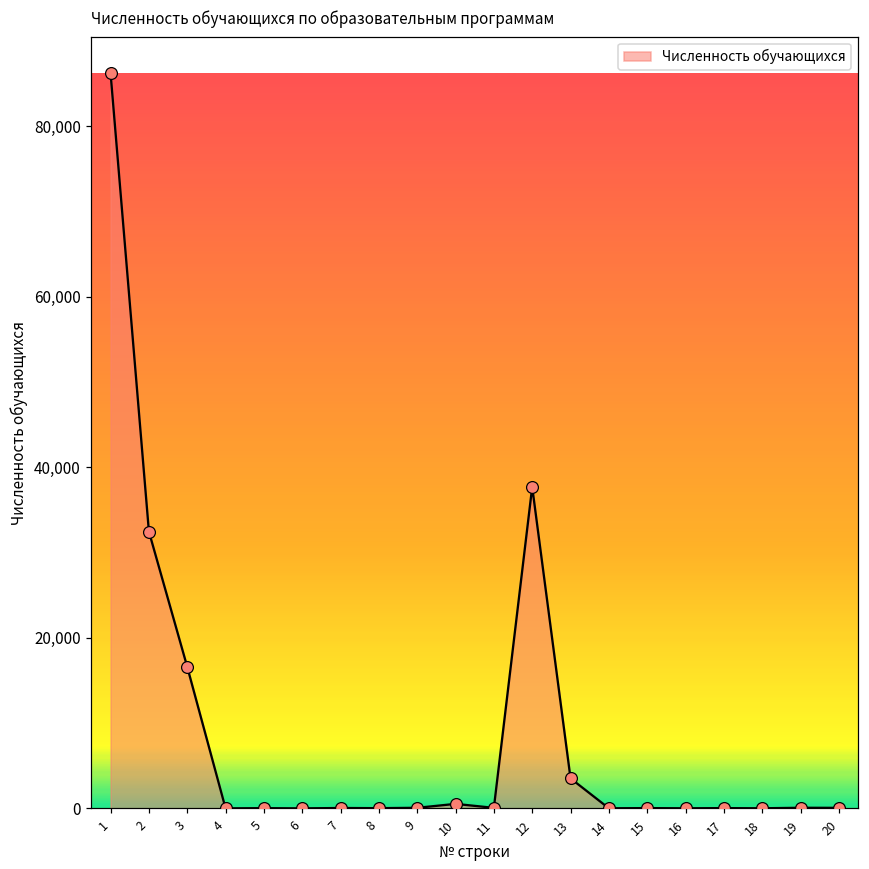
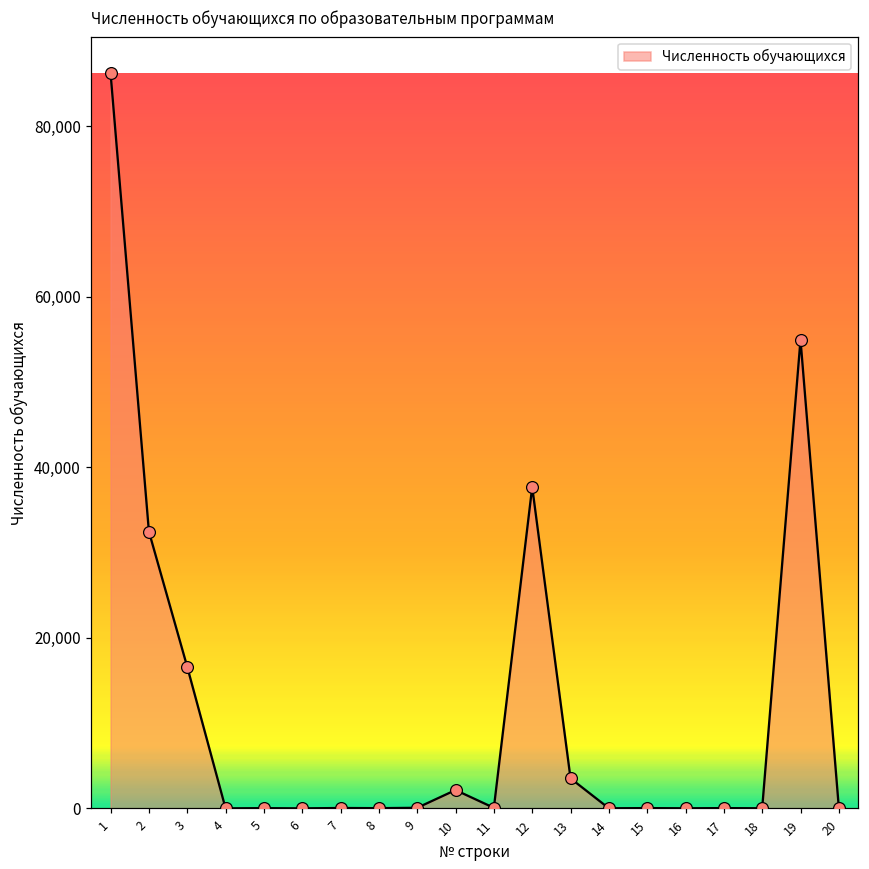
  {
    "1": "86,000",
    "2": "32,000",
    "3": "17,000",
    "4": "0",
    "5": "0",
    "6": "0",
    "7": "0",
    "8": "0",
    "9": "0",
-   "10": "1,000",
+   "10": "2,000",
    "11": "0",
    "12": "38,000",
    "13": "4,000",
    "14": "0",
    "15": "0",
    "16": "0",
    "17": "0",
    "18": "0",
-   "19": "0",
+   "19": "55,000",
    "20": "0"
  }
